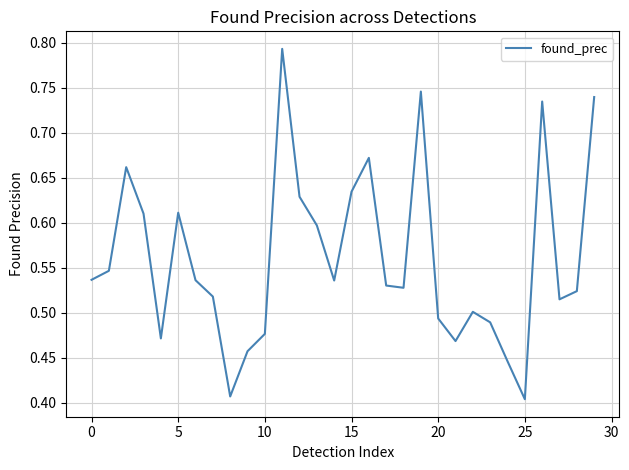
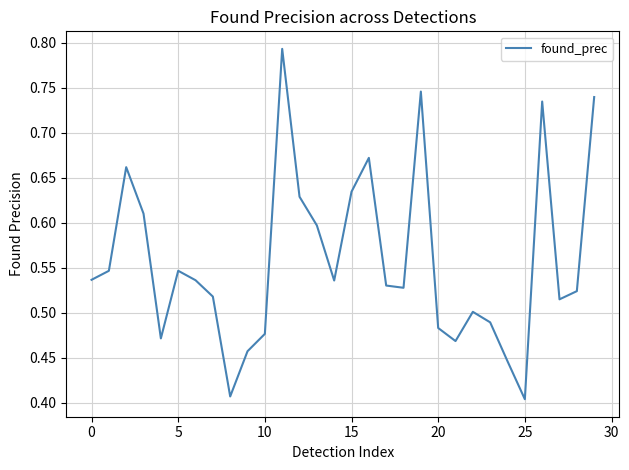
  {
    "0": 0.54,
-   "5": 0.61,
+   "5": 0.55,
    "10": 0.48,
    "15": 0.63,
-   "20": 0.49,
+   "20": 0.48,
    "25": 0.40
  }
